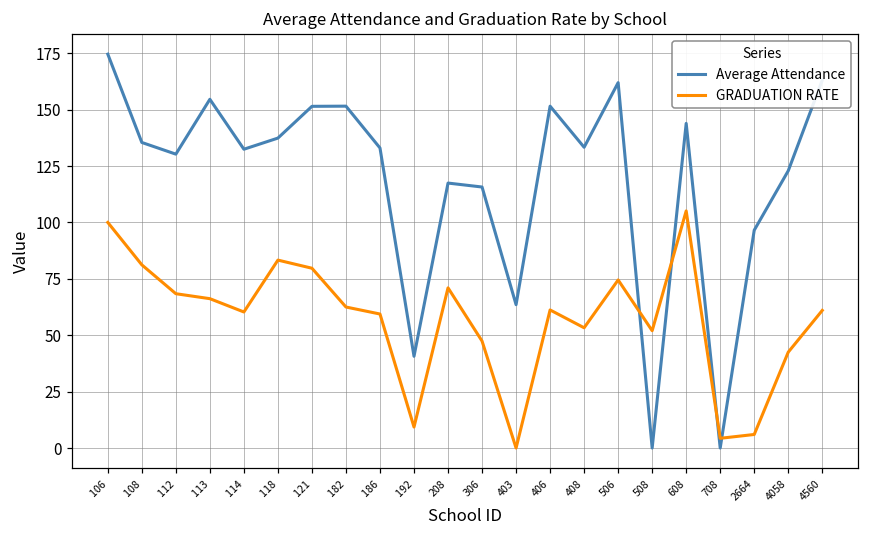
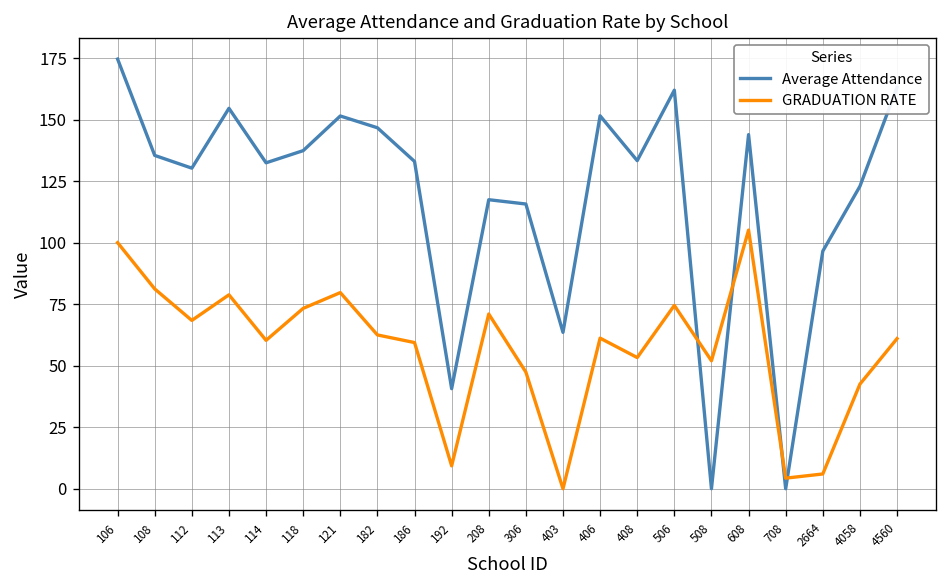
  {
    "Average Attendance": {
      "106": 175,
      "108": 135,
      "112": 130,
      "113": 155,
      "114": 132,
      "118": 137,
      "121": 151,
-     "182": 152,
+     "182": 147,
      "186": 133,
      "192": 41,
      "208": 117,
      "306": 116,
      "403": 64,
      "406": 152,
      "408": 133,
      "506": 162,
      "508": 0,
      "608": 144,
      "708": 0,
      "2664": 97,
      "4058": 123
    },
    "GRADUATION RATE": {
      "106": 100,
      "108": 81,
      "112": 68,
-     "113": 66,
+     "113": 79,
      "114": 60,
-     "118": 83,
+     "118": 73,
      "121": 80,
      "182": 63,
      "186": 59,
      "192": 9,
      "208": 71,
      "306": 47,
      "403": 0,
      "406": 61,
      "408": 53,
      "506": 75,
      "508": 52,
      "608": 105,
      "708": 4,
      "2664": 6,
      "4058": 43,
      "4560": 61
    }
  }
